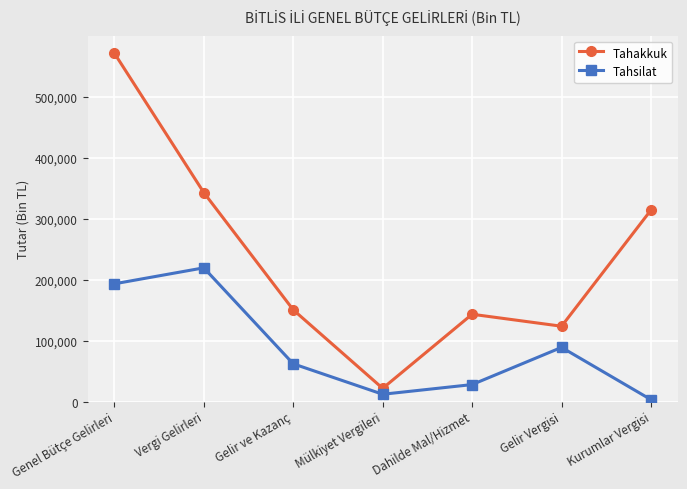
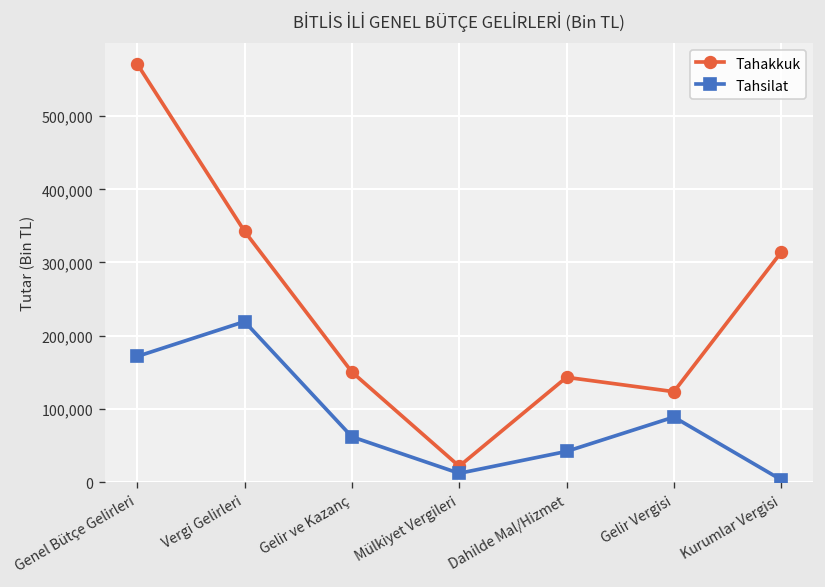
  {
    "Tahakkuk": {
      "Genel Bütçe Gelirleri": "570,000",
      "Vergi Gelirleri": "340,000",
      "Gelir ve Kazanç": "150,000",
      "Mülkiyet Vergileri": "20,000",
      "Dahilde Mal/Hizmet": "140,000",
      "Gelir Vergisi": "120,000",
      "Kurumlar Vergisi": "310,000"
    },
    "Tahsilat": {
-     "Genel Bütçe Gelirleri": "190,000",
+     "Genel Bütçe Gelirleri": "170,000",
      "Vergi Gelirleri": "220,000",
      "Gelir ve Kazanç": "60,000",
      "Mülkiyet Vergileri": "10,000",
-     "Dahilde Mal/Hizmet": "30,000",
+     "Dahilde Mal/Hizmet": "40,000",
      "Gelir Vergisi": "90,000",
      "Kurumlar Vergisi": "0"
    }
  }
